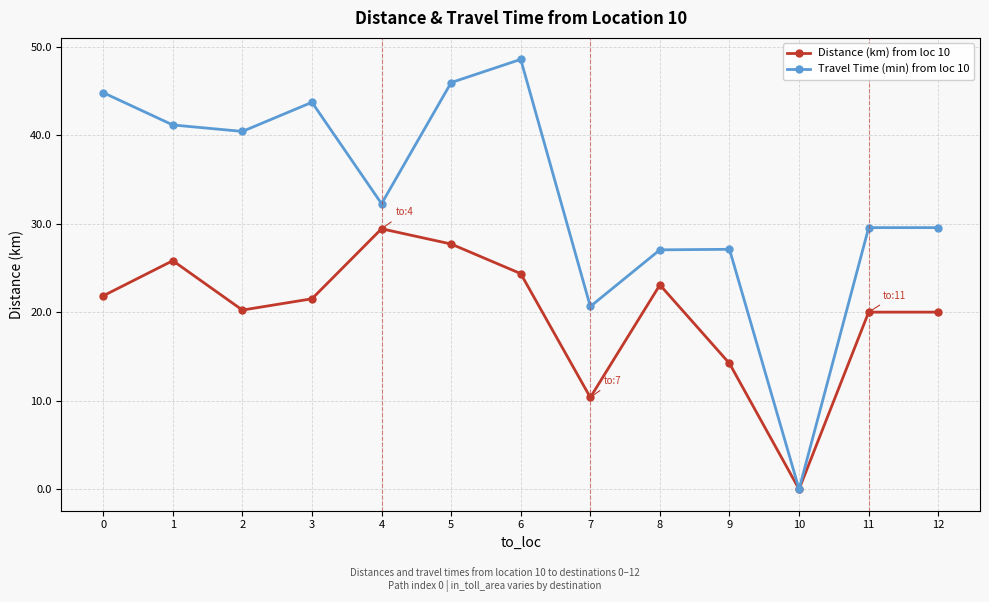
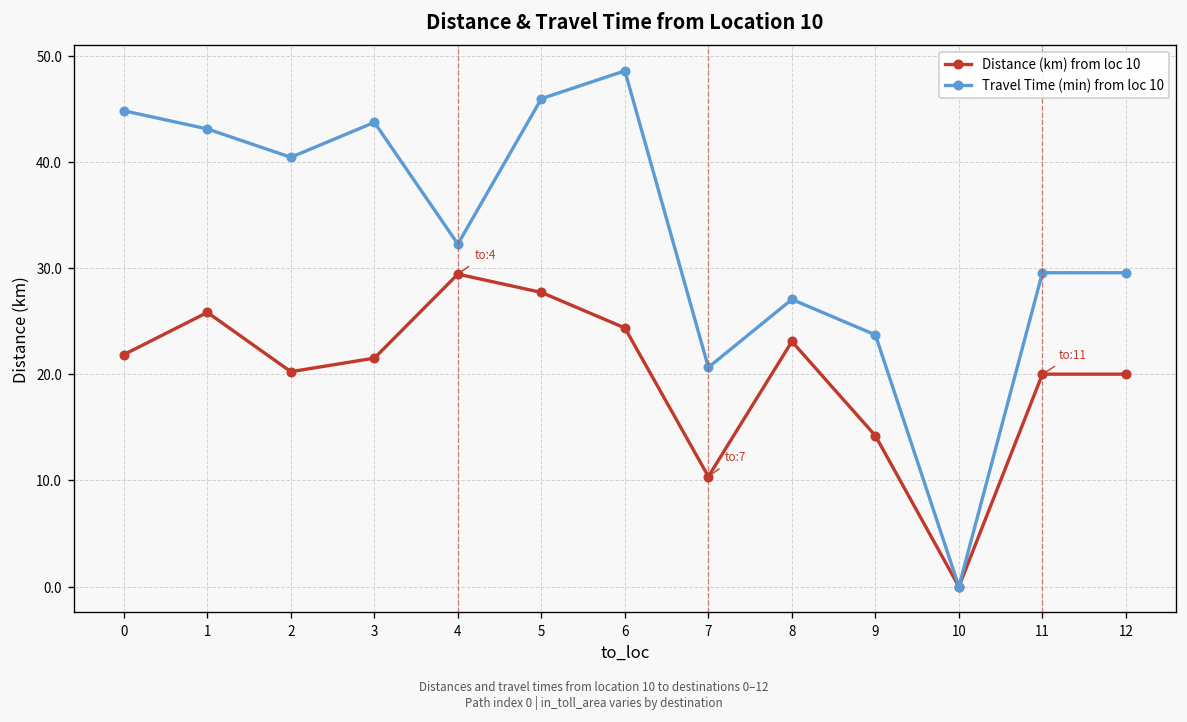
  {
    "Distance (km) from loc 10": {
      "0": 22,
      "1": 26,
      "2": 20,
      "3": 22,
      "5": 28,
      "6": 24,
      "8": 23,
      "9": 14,
      "12": 20
    },
    "Travel Time (min) from loc 10": {
      "0": 45,
-     "1": 41,
+     "1": 43,
      "2": 40,
      "3": 44,
      "4": 32,
      "5": 46,
      "6": 49,
      "7": 21,
      "8": 27,
-     "9": 27,
+     "9": 24,
      "11": 30,
      "12": 30
    }
  }
